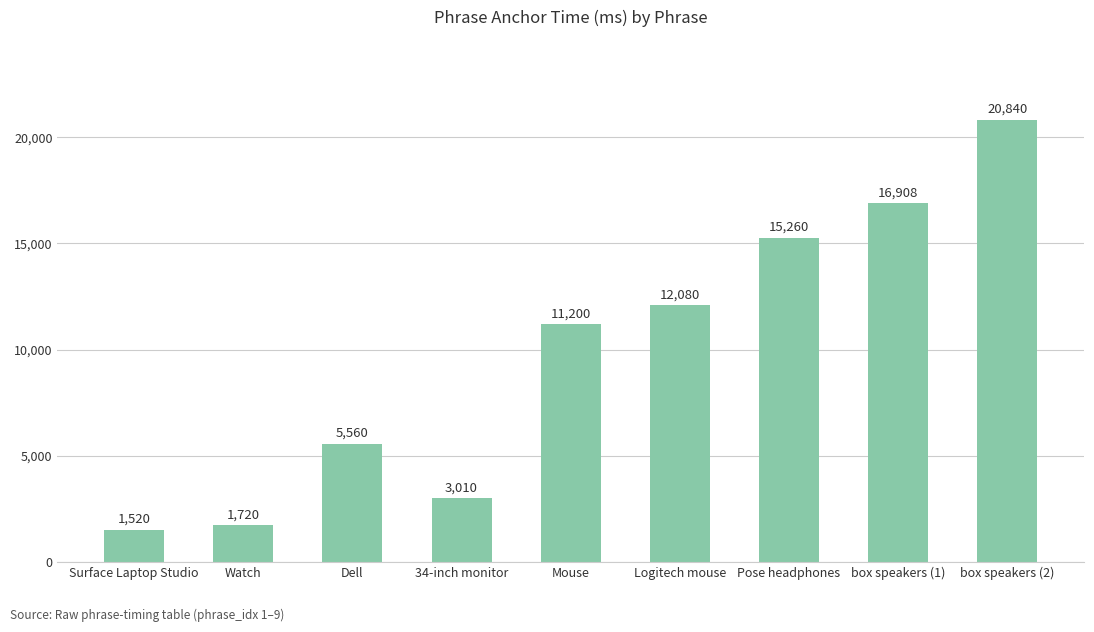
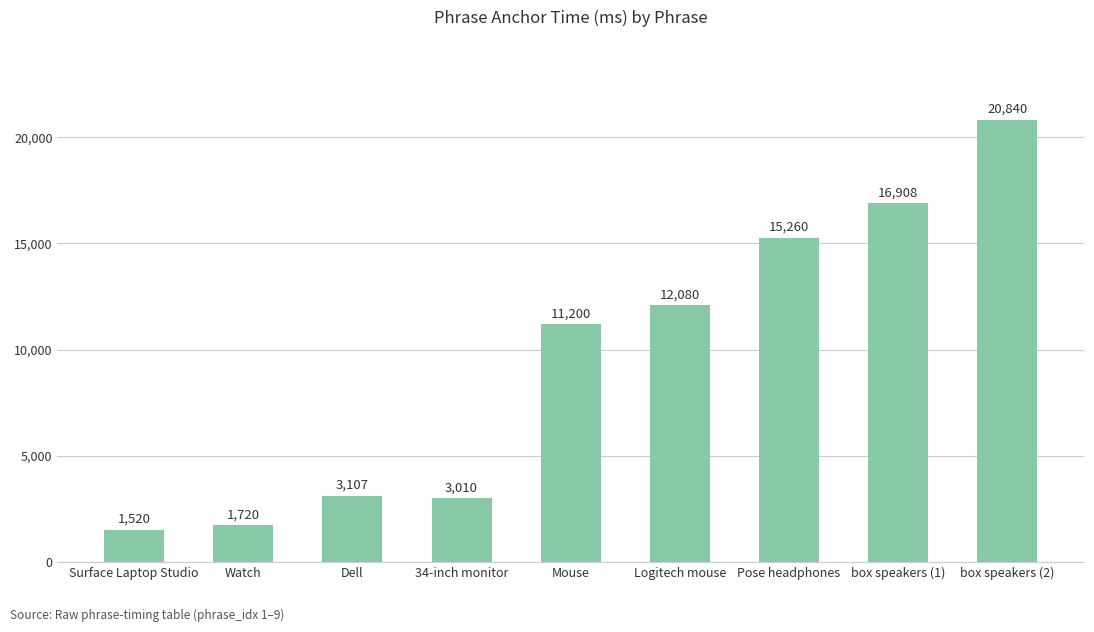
  {
    "Surface Laptop Studio": "1,520",
    "Watch": "1,720",
-   "Dell": "5,560",
+   "Dell": "3,107",
    "34-inch monitor": "3,010",
    "Mouse": "11,200",
    "Logitech mouse": "12,080",
    "Pose headphones": "15,260",
    "box speakers (1)": "16,908",
    "box speakers (2)": "20,840"
  }
